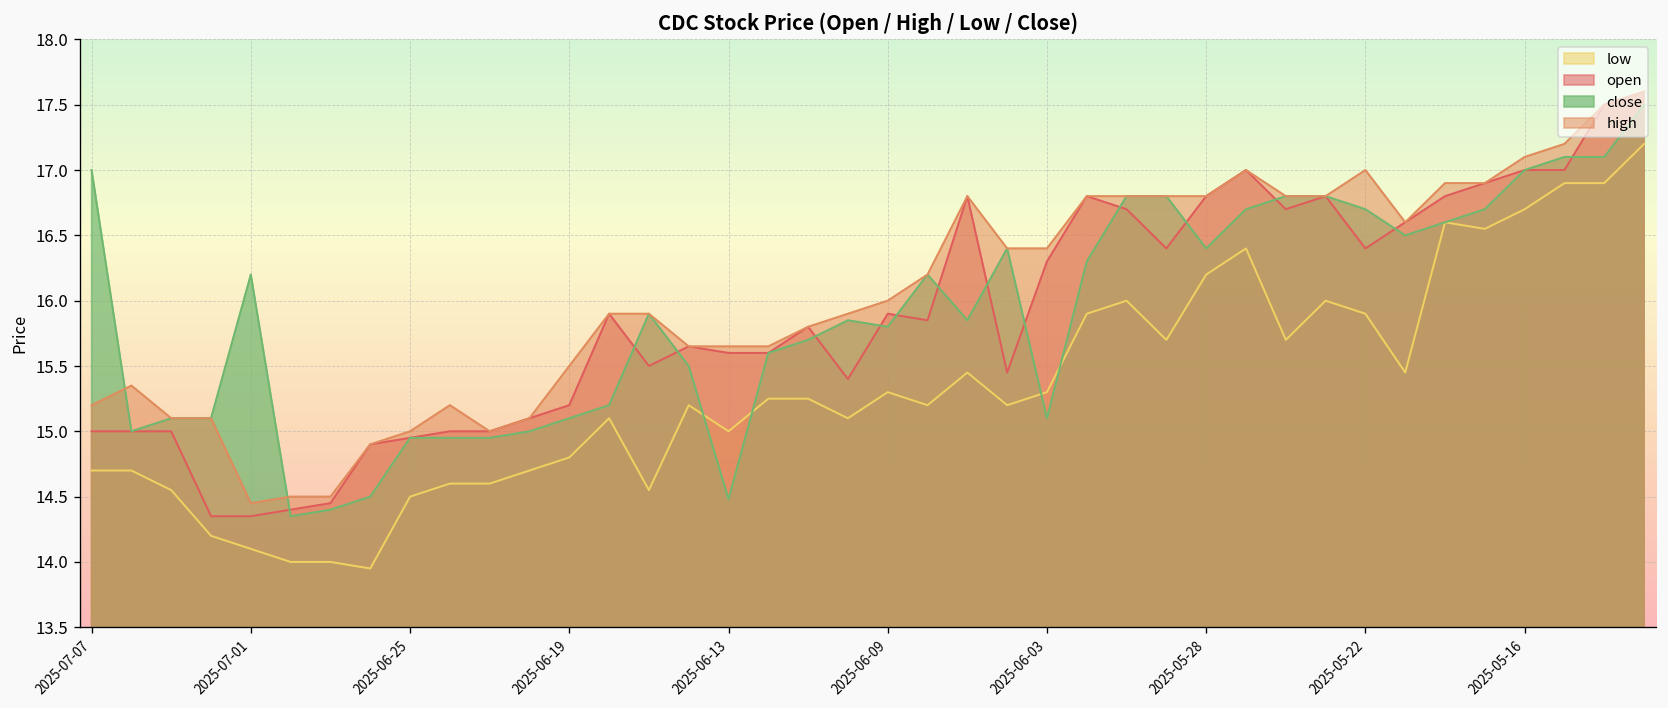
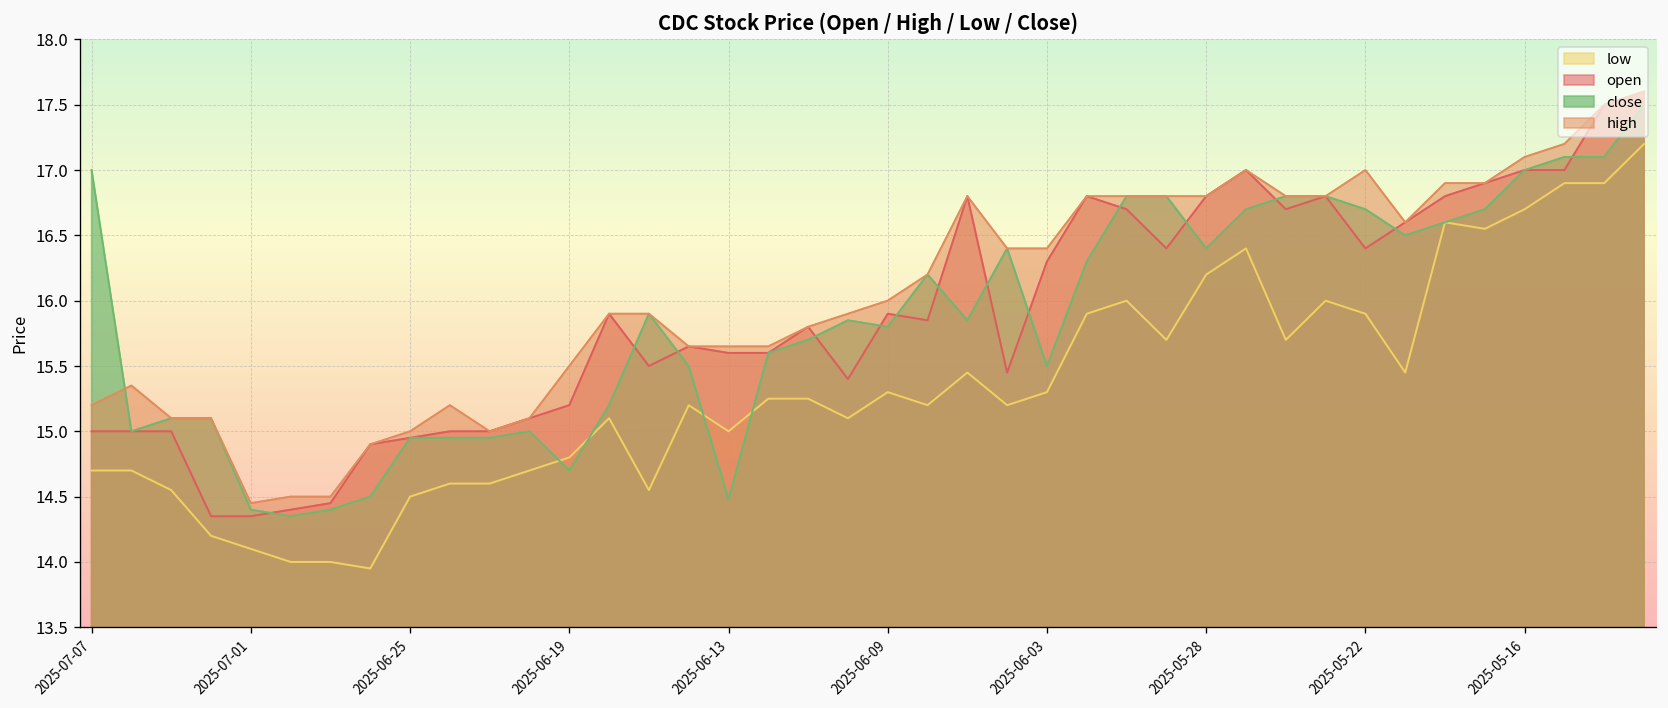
  {
    "close": {
      "2025-07-07": 17.0,
-     "2025-07-01": 16.2,
-     "2025-06-19": 15.1,
+     "2025-07-01": 14.4,
+     "2025-06-19": 14.7,
      "2025-06-13": 14.5,
      "2025-06-09": 15.8,
-     "2025-06-03": 15.1,
+     "2025-06-03": 15.5,
      "2025-05-28": 16.4,
      "2025-05-22": 16.7
    }
  }
